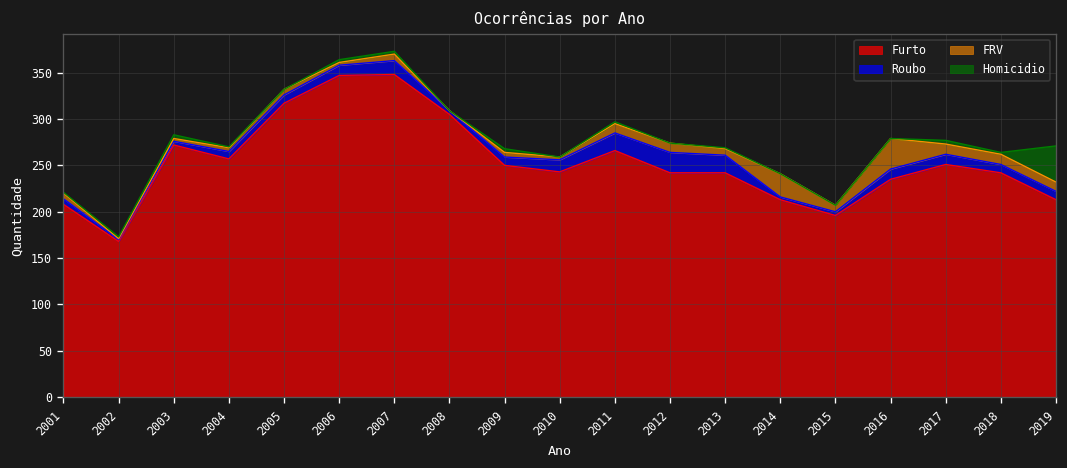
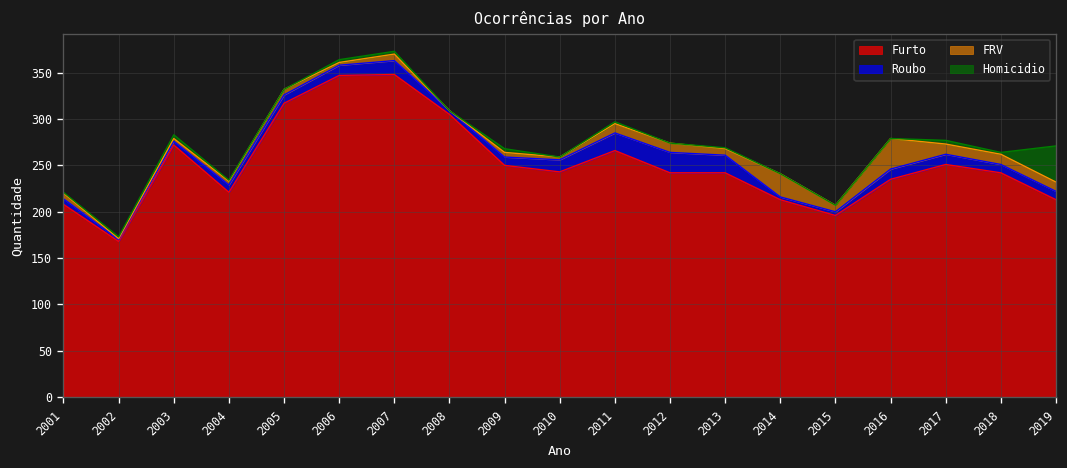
  {
    "Furto": {
      "2001": 210,
      "2003": 270,
-     "2004": 260,
+     "2004": 220,
      "2005": 320,
      "2006": 350,
      "2007": 350,
      "2008": 310,
      "2009": 250,
      "2010": 240,
      "2011": 270,
      "2012": 240,
      "2013": 240,
      "2015": 200,
      "2016": 240,
      "2017": 250,
      "2018": 240,
      "2019": 210
    },
    "Roubo": {
      "2001": 10,
      "2004": 10,
      "2005": 10,
      "2007": 20,
      "2009": 10,
      "2011": 20,
      "2012": 20,
      "2013": 20,
      "2015": 0,
      "2016": 10,
      "2017": 10,
      "2018": 10,
      "2019": 10
    },
    "FRV": {
      "2009": 10,
      "2017": 10,
      "2019": 10
    },
    "Homicidio": {
      "2003": 0,
      "2009": 0,
      "2017": 0,
      "2019": 40
    }
  }
